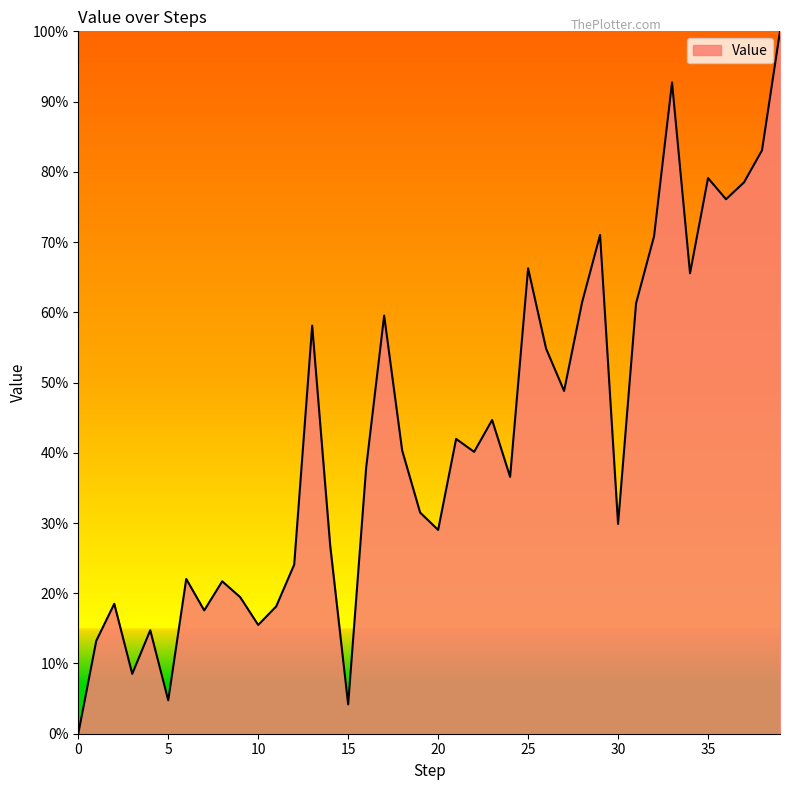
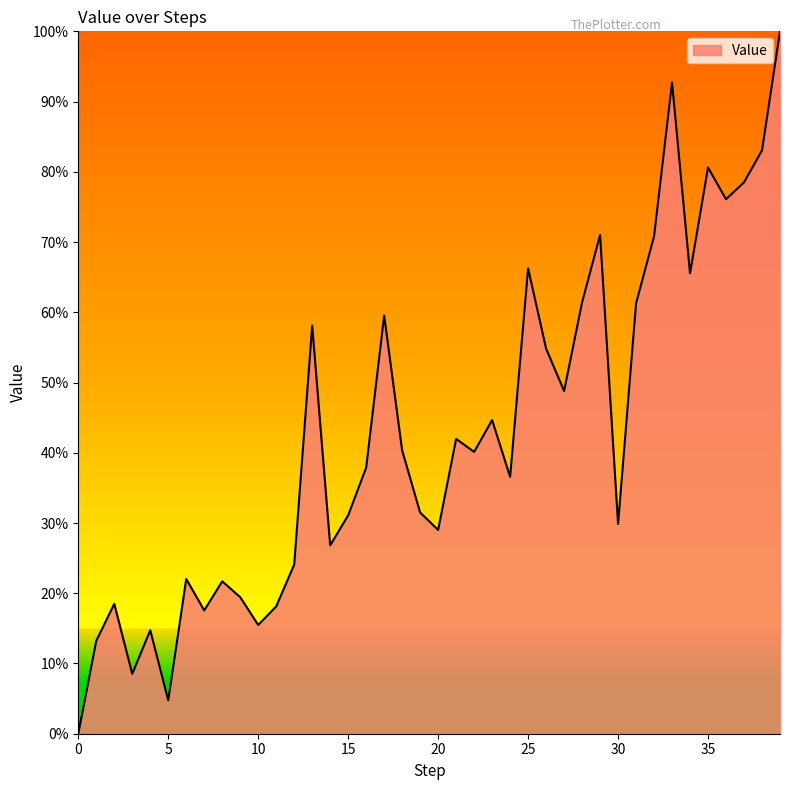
  {
    "0": "0%",
    "5": "5%",
    "10": "15%",
-   "15": "4%",
+   "15": "31%",
    "20": "29%",
    "25": "66%",
    "30": "30%",
-   "35": "79%"
+   "35": "81%"
  }
